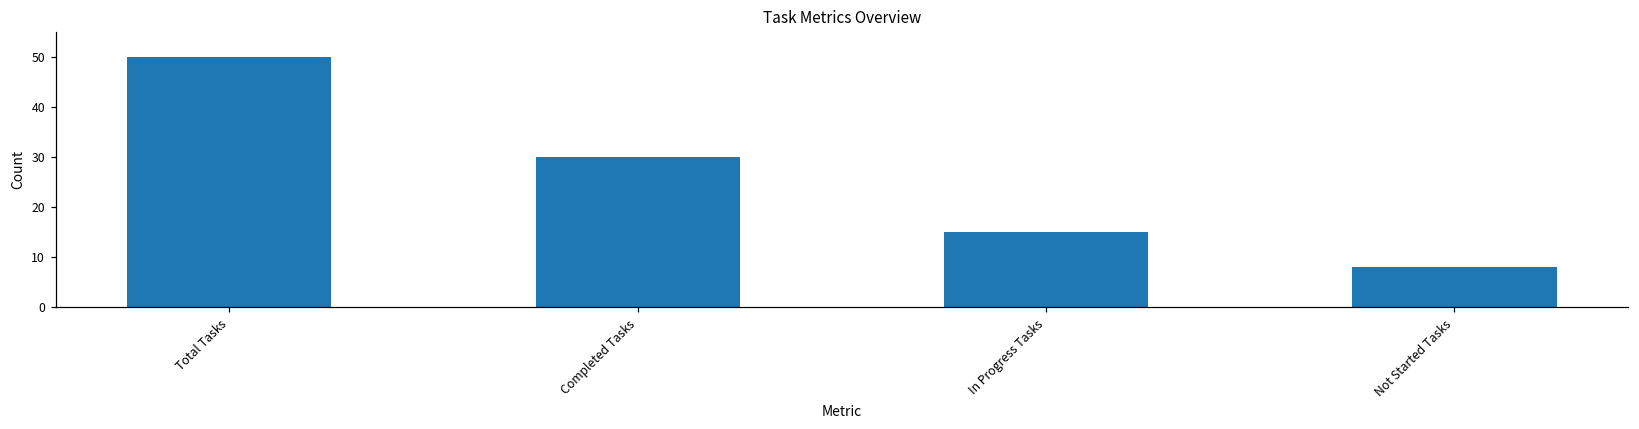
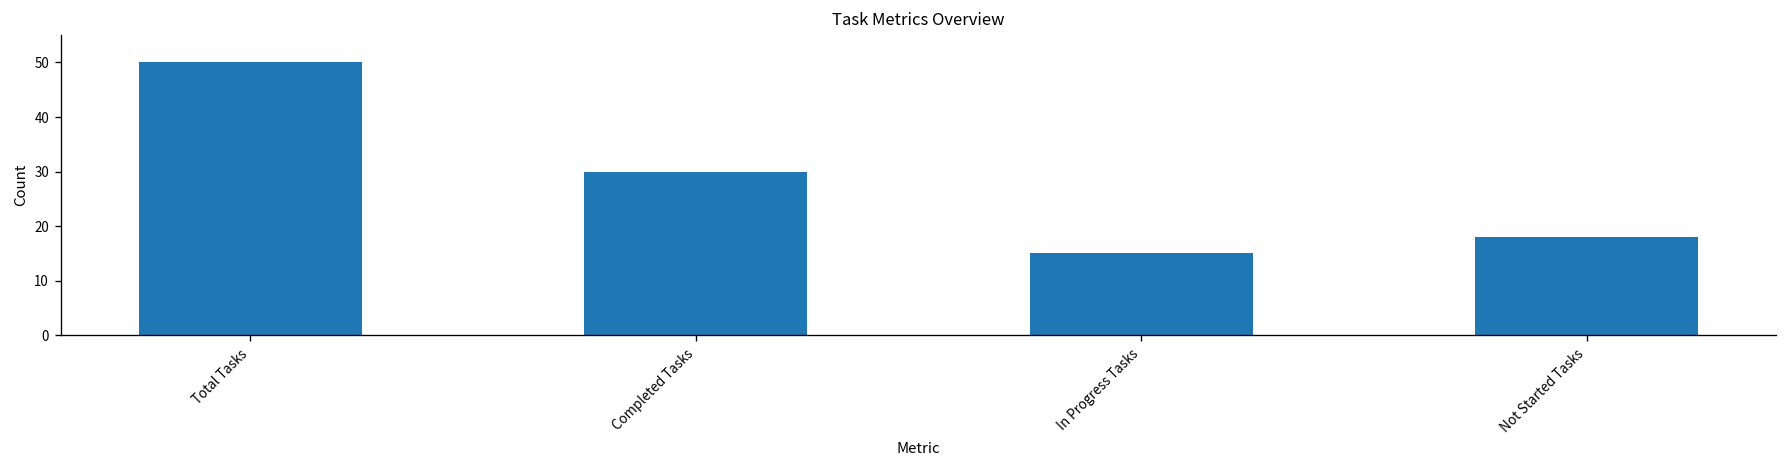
  {
    "Total Tasks": 50,
    "Completed Tasks": 30,
    "In Progress Tasks": 15,
-   "Not Started Tasks": 8
+   "Not Started Tasks": 18
  }
